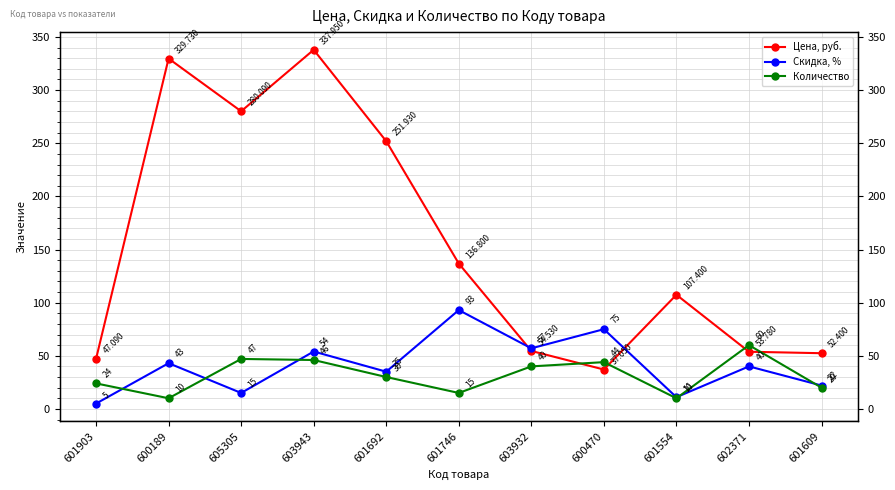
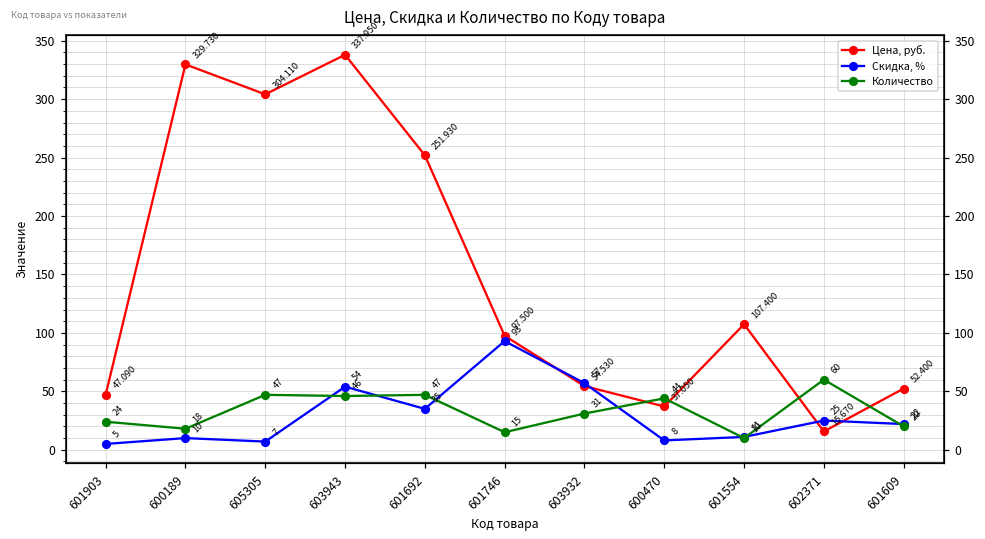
  {
    "Цена, руб.": {
      "601903": 47.090,
      "600189": 329.730,
-     "605305": 280.090,
+     "605305": 304.110,
      "603943": 337.950,
      "601692": 251.930,
-     "601746": 136.800,
+     "601746": 97.500,
      "601554": 107.400,
-     "602371": 53.780,
+     "602371": 15.670,
      "601609": 52.400
    },
    "Скидка, %": {
      "601903": 5,
-     "600189": 43,
-     "605305": 15,
+     "600189": 10,
+     "605305": 7,
      "601746": 93,
-     "600470": 75,
-     "602371": 40
+     "600470": 8,
+     "602371": 25
    },
    "Количество": {
      "601903": 24,
-     "600189": 10,
+     "600189": 18,
      "605305": 47,
-     "601692": 30,
+     "601692": 47,
      "601746": 15,
-     "603932": 40
+     "603932": 31
    }
  }
